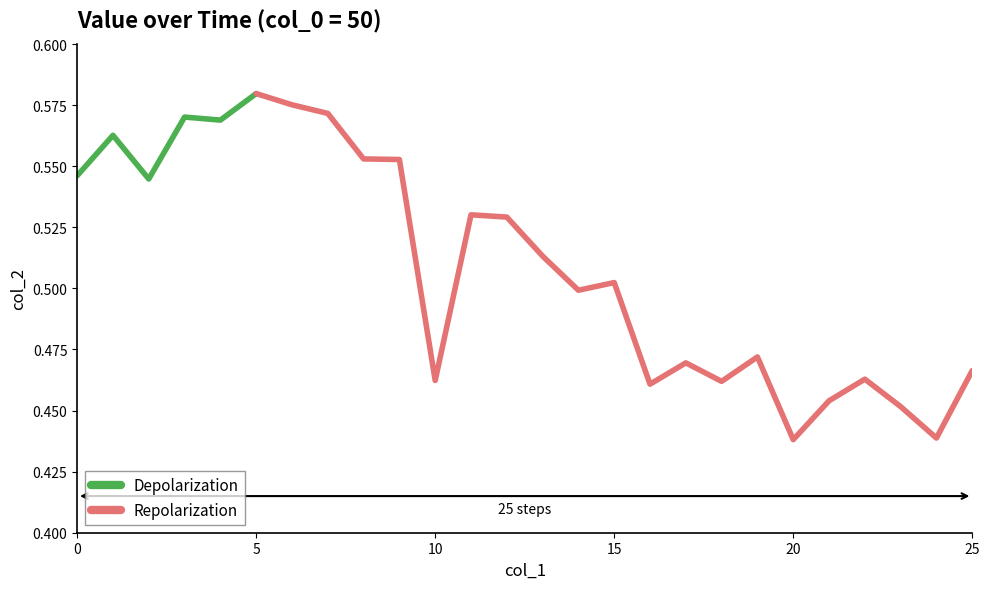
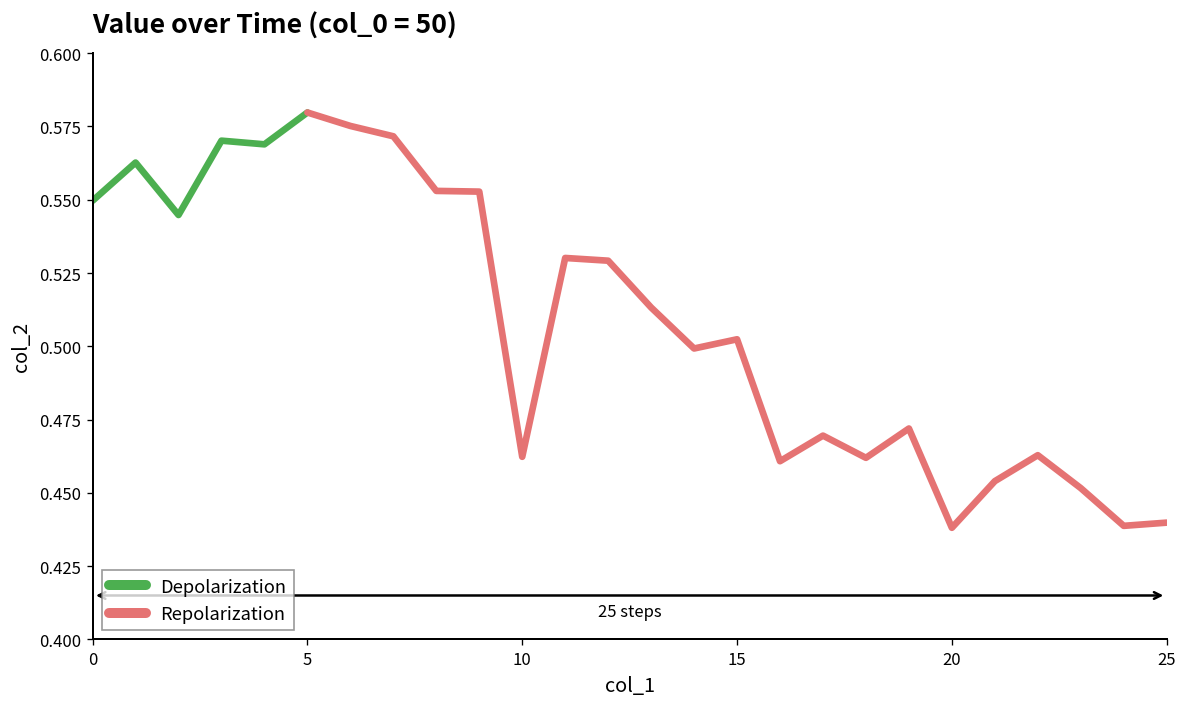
  {
    "Depolarization": {
-     "0": 0.546
+     "0": 0.550
    },
    "Repolarization": {
      "10": 0.462,
      "15": 0.502,
      "20": 0.438,
-     "25": 0.466
+     "25": 0.440
    }
  }
